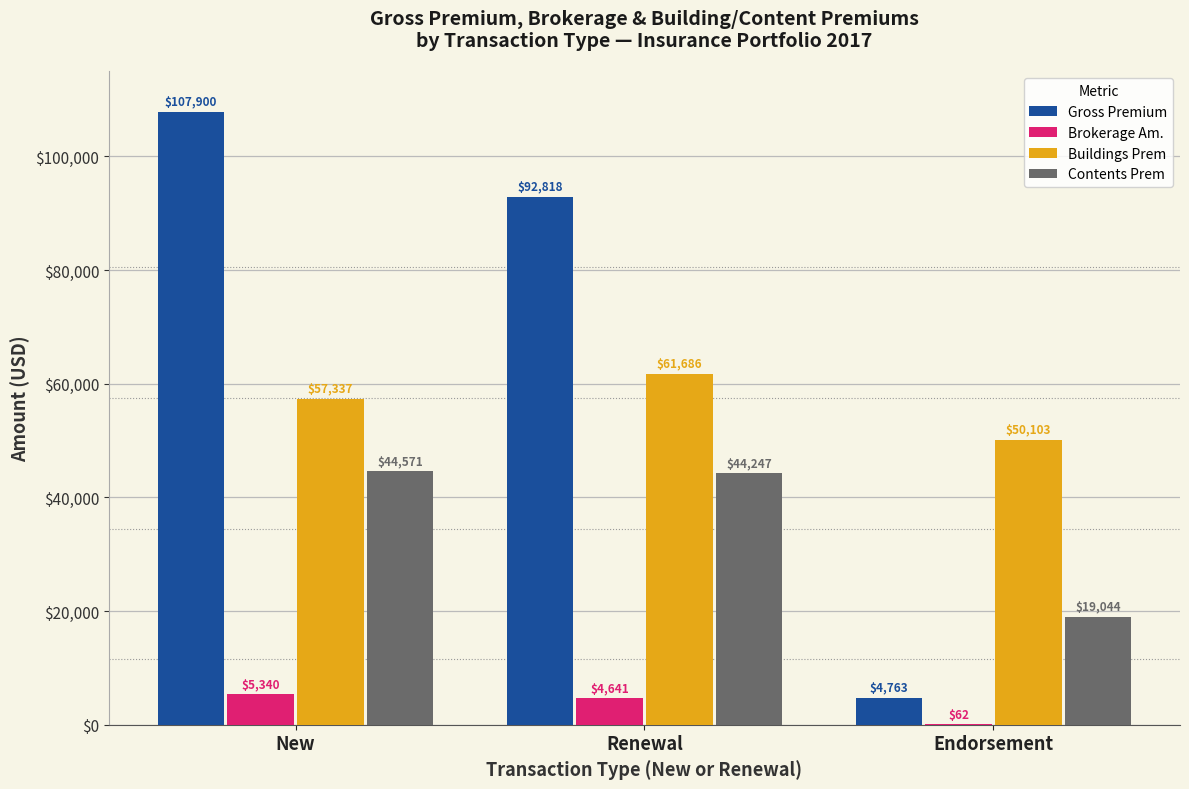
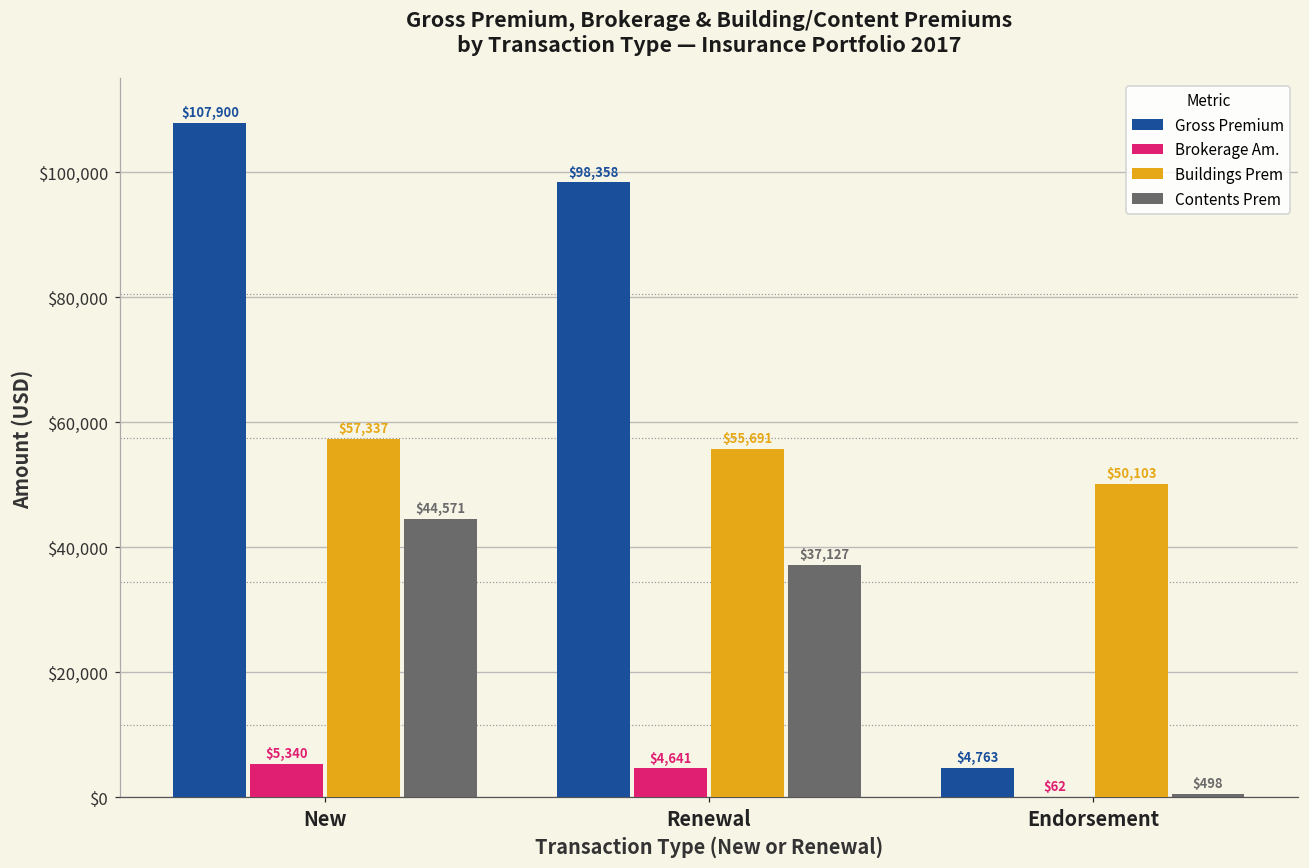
  {
    "Gross Premium": {
      "New": "$107,900",
-     "Renewal": "$92,818",
+     "Renewal": "$98,358",
      "Endorsement": "$4,763"
    },
    "Brokerage Am.": {
      "New": "$5,340",
      "Renewal": "$4,641",
      "Endorsement": "$62"
    },
    "Buildings Prem": {
      "New": "$57,337",
-     "Renewal": "$61,686",
+     "Renewal": "$55,691",
      "Endorsement": "$50,103"
    },
    "Contents Prem": {
      "New": "$44,571",
-     "Renewal": "$44,247",
-     "Endorsement": "$19,044"
+     "Renewal": "$37,127",
+     "Endorsement": "$498"
    }
  }
